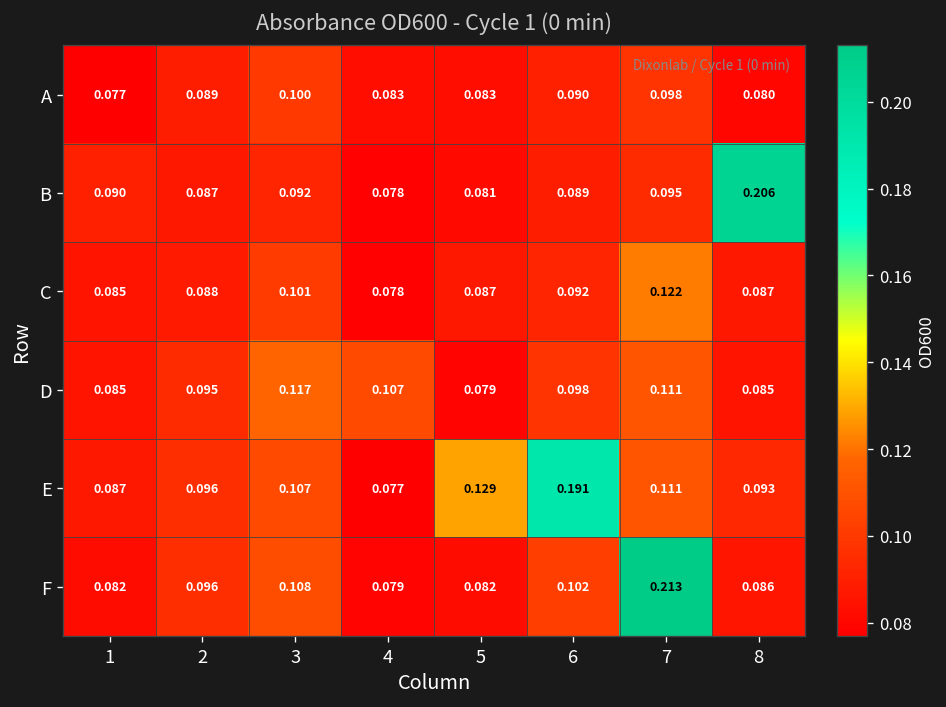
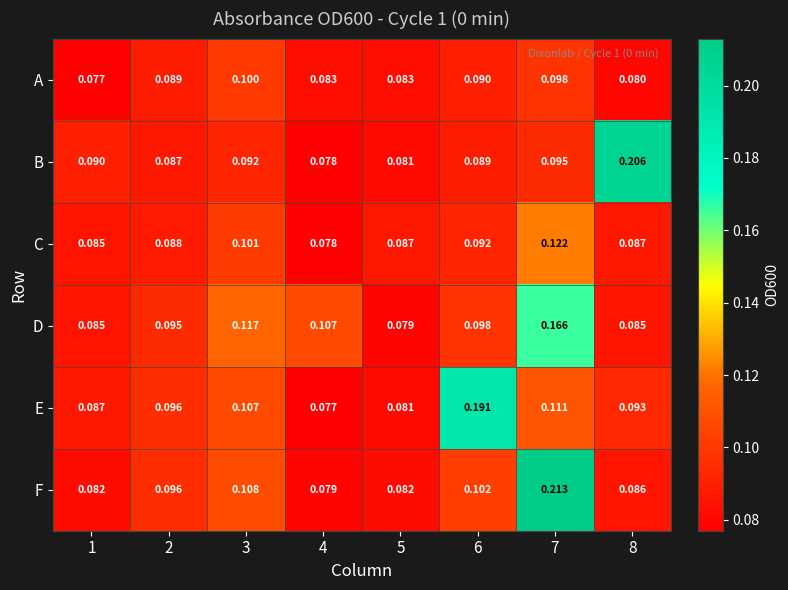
  {
    "A": {
      "1": 0.077,
      "2": 0.089,
      "3": 0.100,
      "4": 0.083,
      "5": 0.083,
      "6": 0.090,
      "8": 0.080
    },
    "B": {
      "1": 0.090,
      "2": 0.087,
      "3": 0.092,
      "4": 0.078,
      "5": 0.081,
      "6": 0.089,
      "7": 0.095,
      "8": 0.206
    },
    "C": {
      "1": 0.085,
      "2": 0.088,
      "3": 0.101,
      "4": 0.078,
      "5": 0.087,
      "6": 0.092,
      "7": 0.122,
      "8": 0.087
    },
    "D": {
      "1": 0.085,
      "2": 0.095,
      "3": 0.117,
      "4": 0.107,
      "5": 0.079,
      "6": 0.098,
-     "7": 0.111,
+     "7": 0.166,
      "8": 0.085
    },
    "E": {
      "1": 0.087,
      "2": 0.096,
      "3": 0.107,
      "4": 0.077,
-     "5": 0.129,
+     "5": 0.081,
      "6": 0.191,
      "7": 0.111,
      "8": 0.093
    },
    "F": {
      "1": 0.082,
      "2": 0.096,
      "3": 0.108,
      "4": 0.079,
      "5": 0.082,
      "6": 0.102,
      "7": 0.213,
      "8": 0.086
    }
  }
